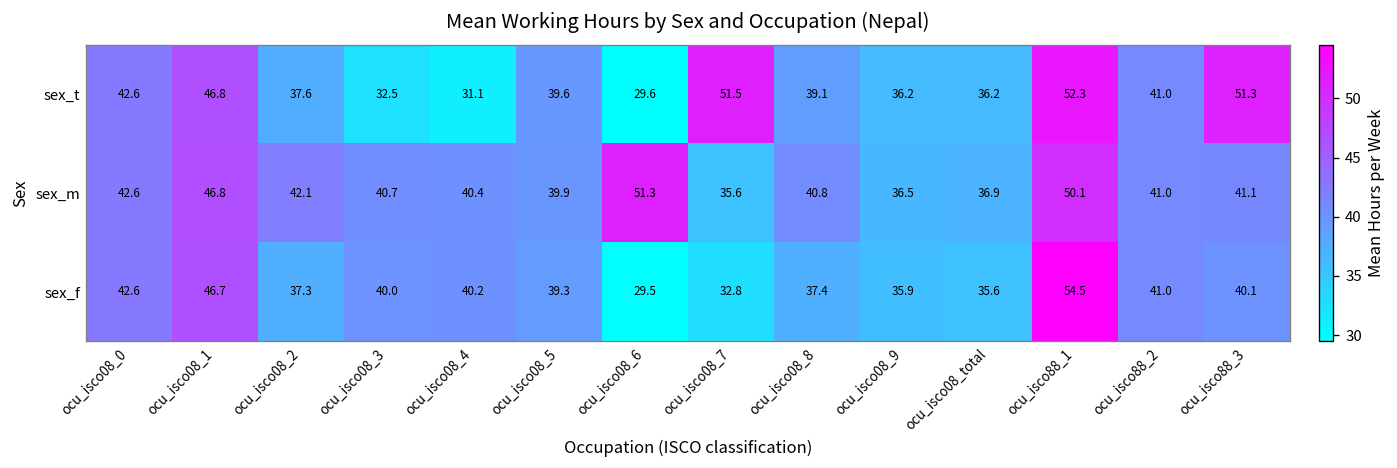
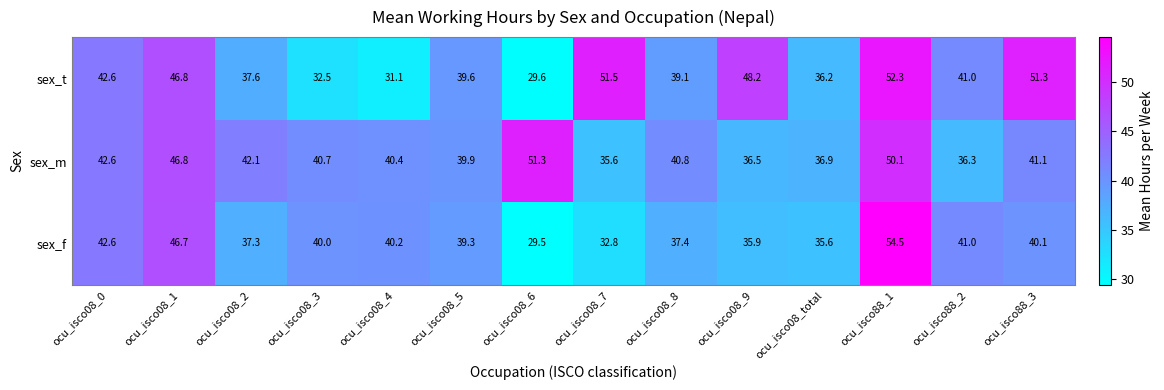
  {
    "sex_t": {
      "ocu_isco08_0": 42.6,
      "ocu_isco08_1": 46.8,
      "ocu_isco08_2": 37.6,
      "ocu_isco08_3": 32.5,
      "ocu_isco08_4": 31.1,
      "ocu_isco08_5": 39.6,
      "ocu_isco08_6": 29.6,
      "ocu_isco08_7": 51.5,
      "ocu_isco08_8": 39.1,
-     "ocu_isco08_9": 36.2,
+     "ocu_isco08_9": 48.2,
      "ocu_isco08_total": 36.2,
      "ocu_isco88_1": 52.3,
      "ocu_isco88_2": 41.0,
      "ocu_isco88_3": 51.3
    },
    "sex_m": {
      "ocu_isco08_0": 42.6,
      "ocu_isco08_1": 46.8,
      "ocu_isco08_2": 42.1,
      "ocu_isco08_3": 40.7,
      "ocu_isco08_4": 40.4,
      "ocu_isco08_5": 39.9,
      "ocu_isco08_6": 51.3,
      "ocu_isco08_7": 35.6,
      "ocu_isco08_8": 40.8,
      "ocu_isco08_9": 36.5,
      "ocu_isco08_total": 36.9,
      "ocu_isco88_1": 50.1,
-     "ocu_isco88_2": 41.0,
+     "ocu_isco88_2": 36.3,
      "ocu_isco88_3": 41.1
    },
    "sex_f": {
      "ocu_isco08_0": 42.6,
      "ocu_isco08_1": 46.7,
      "ocu_isco08_2": 37.3,
      "ocu_isco08_3": 40.0,
      "ocu_isco08_4": 40.2,
      "ocu_isco08_5": 39.3,
      "ocu_isco08_6": 29.5,
      "ocu_isco08_7": 32.8,
      "ocu_isco08_8": 37.4,
      "ocu_isco08_9": 35.9,
      "ocu_isco08_total": 35.6,
      "ocu_isco88_1": 54.5,
      "ocu_isco88_2": 41.0,
      "ocu_isco88_3": 40.1
    }
  }
